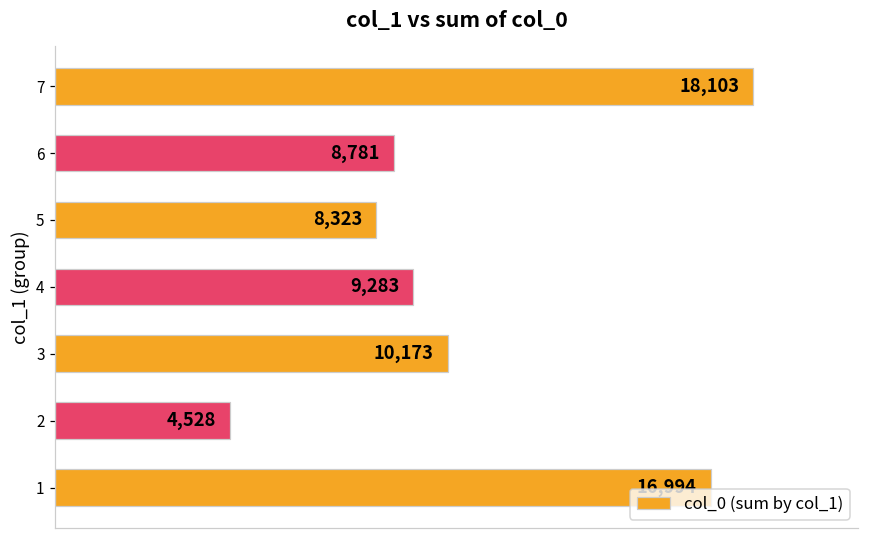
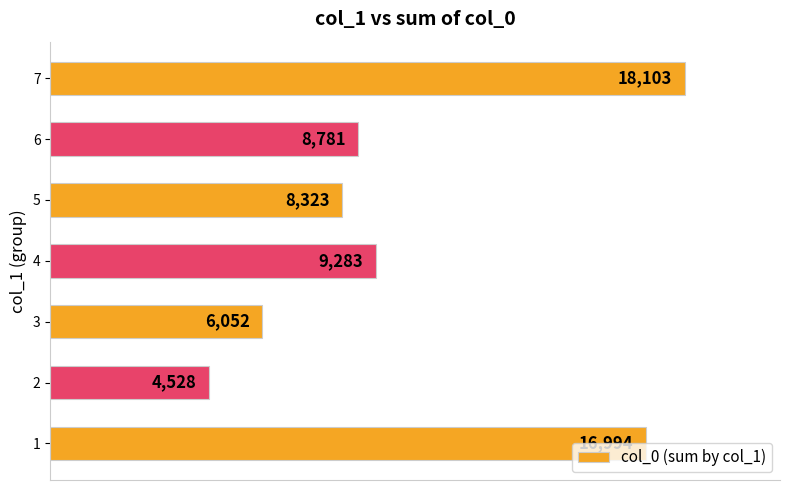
  {
-   "3": "10,173"
+   "3": "6,052"
  }
